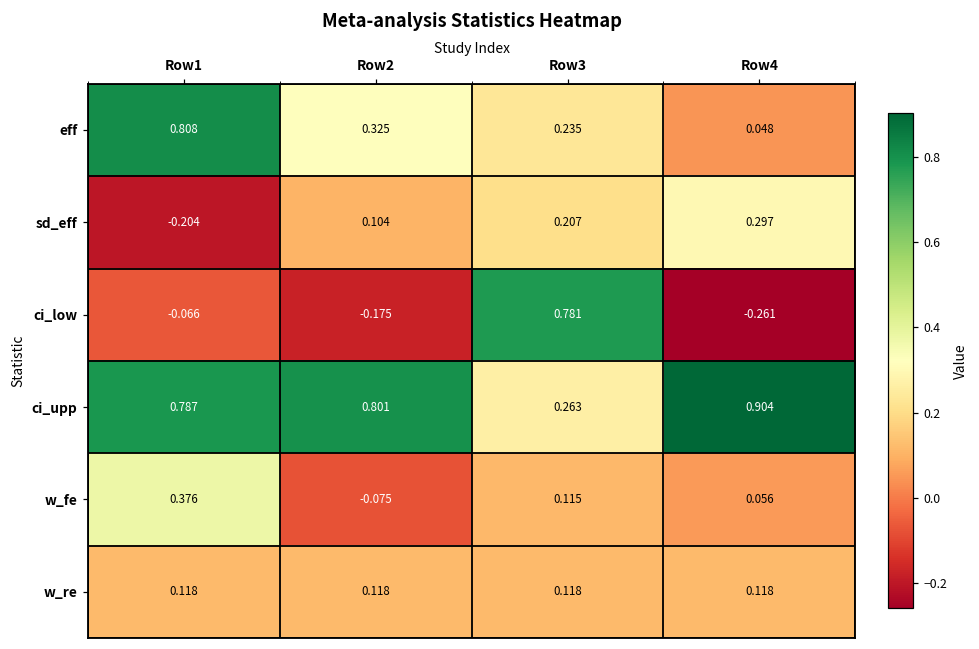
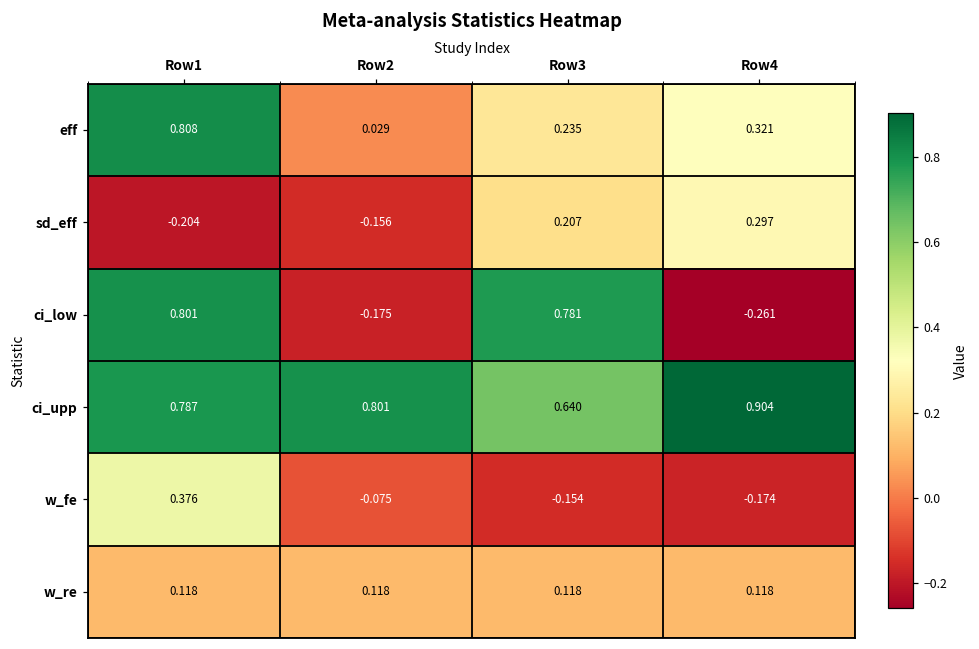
  {
    "eff": {
      "Row1": 0.808,
-     "Row2": 0.325,
+     "Row2": 0.029,
      "Row3": 0.235,
-     "Row4": 0.048
+     "Row4": 0.321
    },
    "sd_eff": {
      "Row1": -0.204,
-     "Row2": 0.104,
+     "Row2": -0.156,
      "Row3": 0.207,
      "Row4": 0.297
    },
    "ci_low": {
-     "Row1": -0.066,
+     "Row1": 0.801,
      "Row2": -0.175,
      "Row3": 0.781,
      "Row4": -0.261
    },
    "ci_upp": {
      "Row1": 0.787,
      "Row2": 0.801,
-     "Row3": 0.263,
+     "Row3": 0.640,
      "Row4": 0.904
    },
    "w_fe": {
      "Row1": 0.376,
      "Row2": -0.075,
-     "Row3": 0.115,
-     "Row4": 0.056
+     "Row3": -0.154,
+     "Row4": -0.174
    },
    "w_re": {
      "Row1": 0.118,
      "Row2": 0.118,
      "Row3": 0.118,
      "Row4": 0.118
    }
  }
